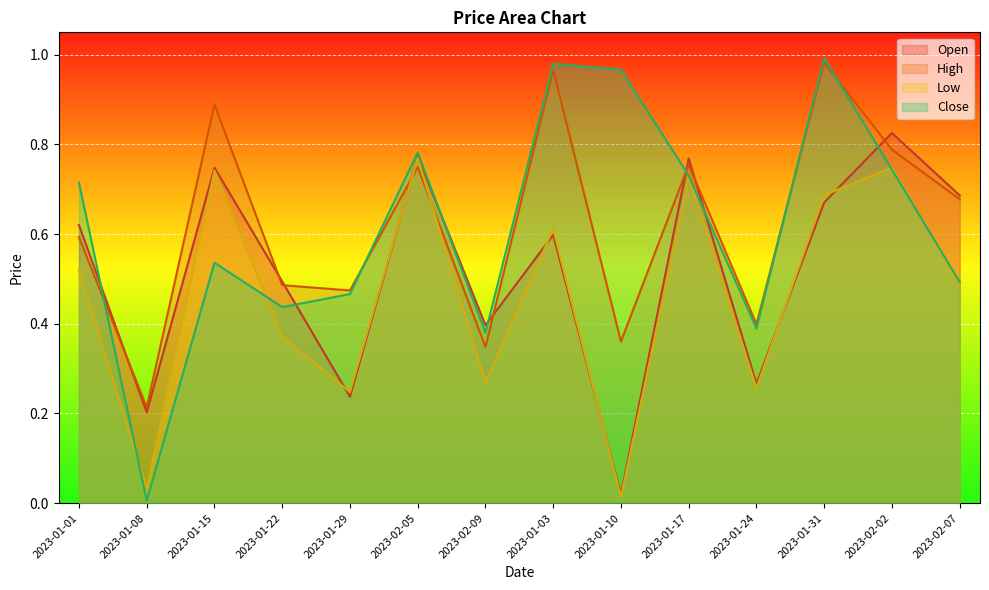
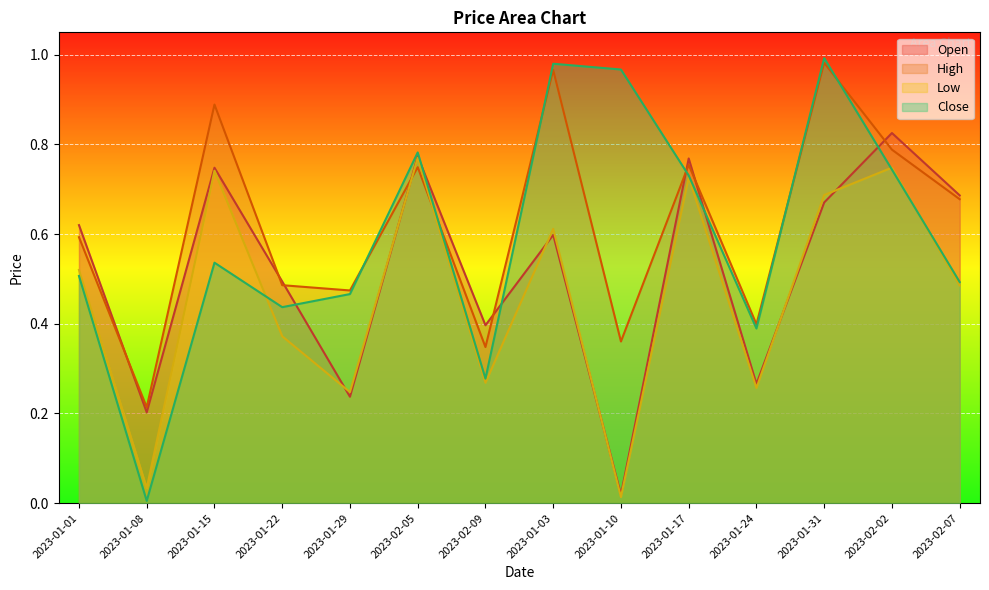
  {
    "Close": {
-     "2023-01-01": 0.71,
+     "2023-01-01": 0.51,
      "2023-01-08": 0.01,
      "2023-01-15": 0.54,
      "2023-01-22": 0.44,
      "2023-01-29": 0.47,
      "2023-02-05": 0.78,
-     "2023-02-09": 0.38,
+     "2023-02-09": 0.28,
      "2023-01-03": 0.98,
      "2023-01-10": 0.97,
      "2023-01-24": 0.39,
      "2023-01-31": 0.99,
      "2023-02-07": 0.49
    }
  }
